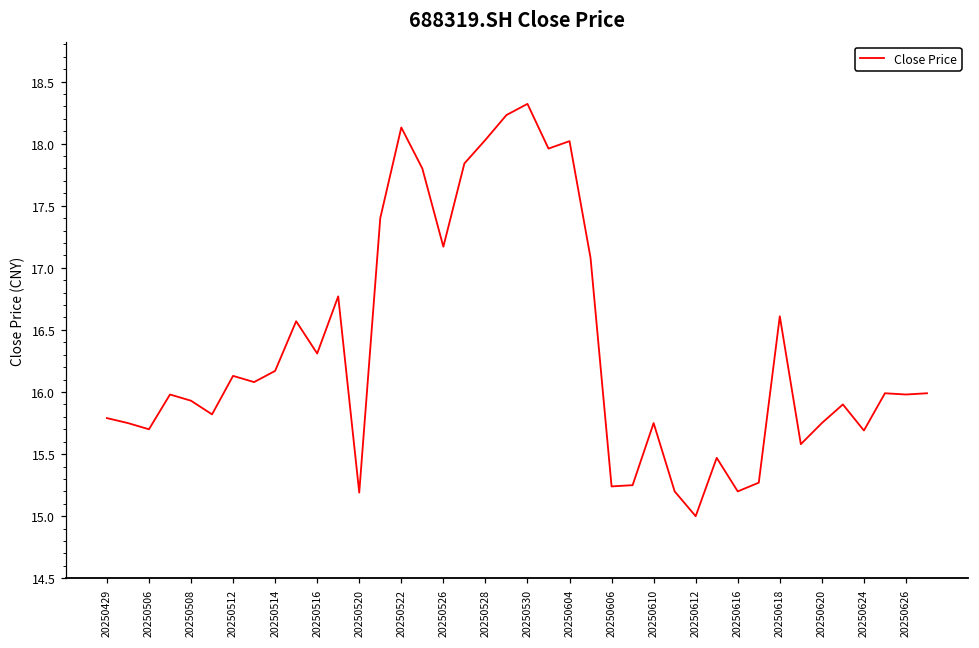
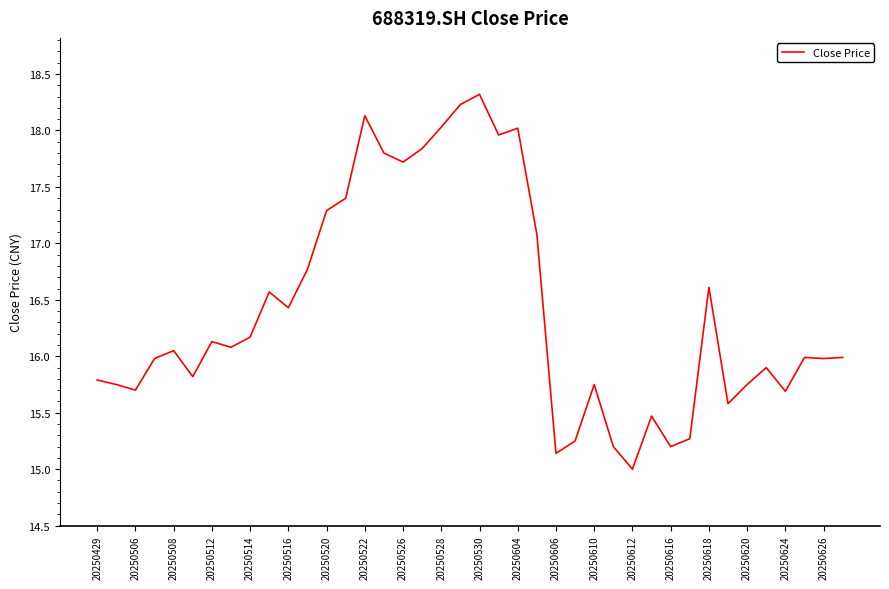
  {
    "20250506": 15.70,
-   "20250508": 15.93,
+   "20250508": 16.05,
    "20250512": 16.13,
    "20250514": 16.17,
-   "20250516": 16.31,
-   "20250520": 15.19,
+   "20250516": 16.43,
+   "20250520": 17.29,
    "20250522": 18.13,
-   "20250526": 17.17,
+   "20250526": 17.72,
    "20250528": 18.03,
    "20250530": 18.32,
    "20250604": 18.02,
-   "20250606": 15.24,
+   "20250606": 15.14,
    "20250610": 15.75,
    "20250612": 15.00,
    "20250616": 15.20,
    "20250618": 16.61,
    "20250620": 15.75,
    "20250624": 15.69,
    "20250626": 15.98
  }
